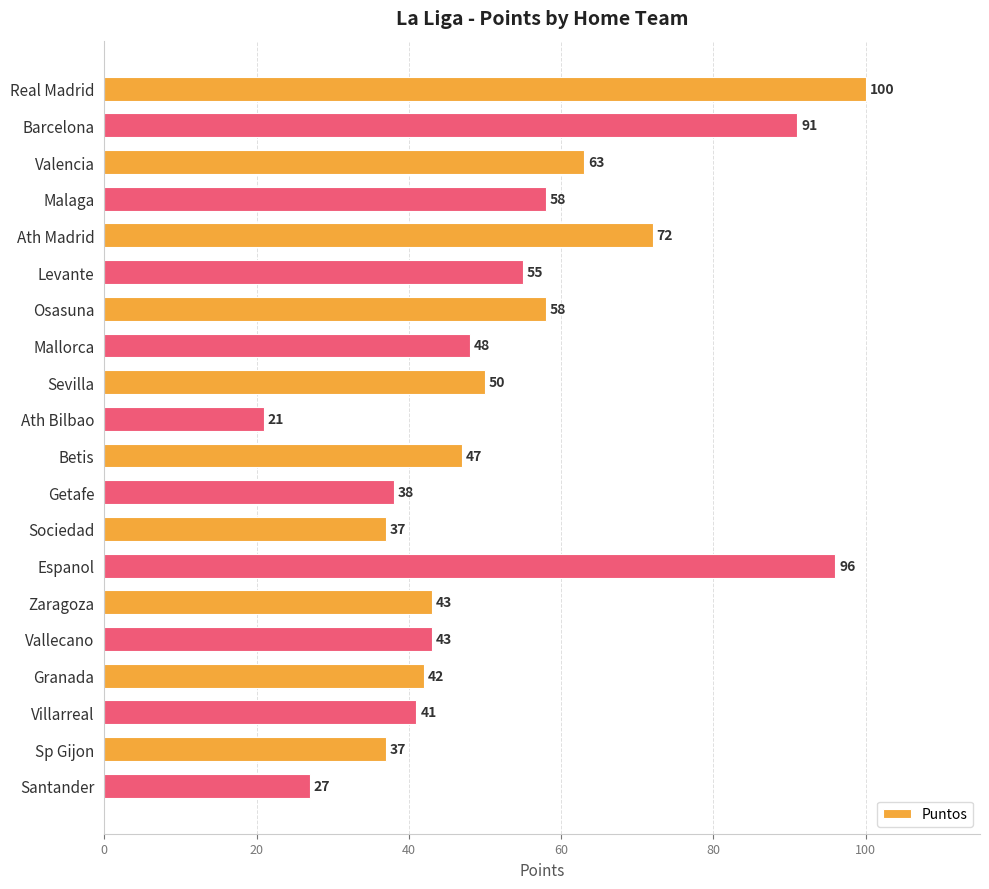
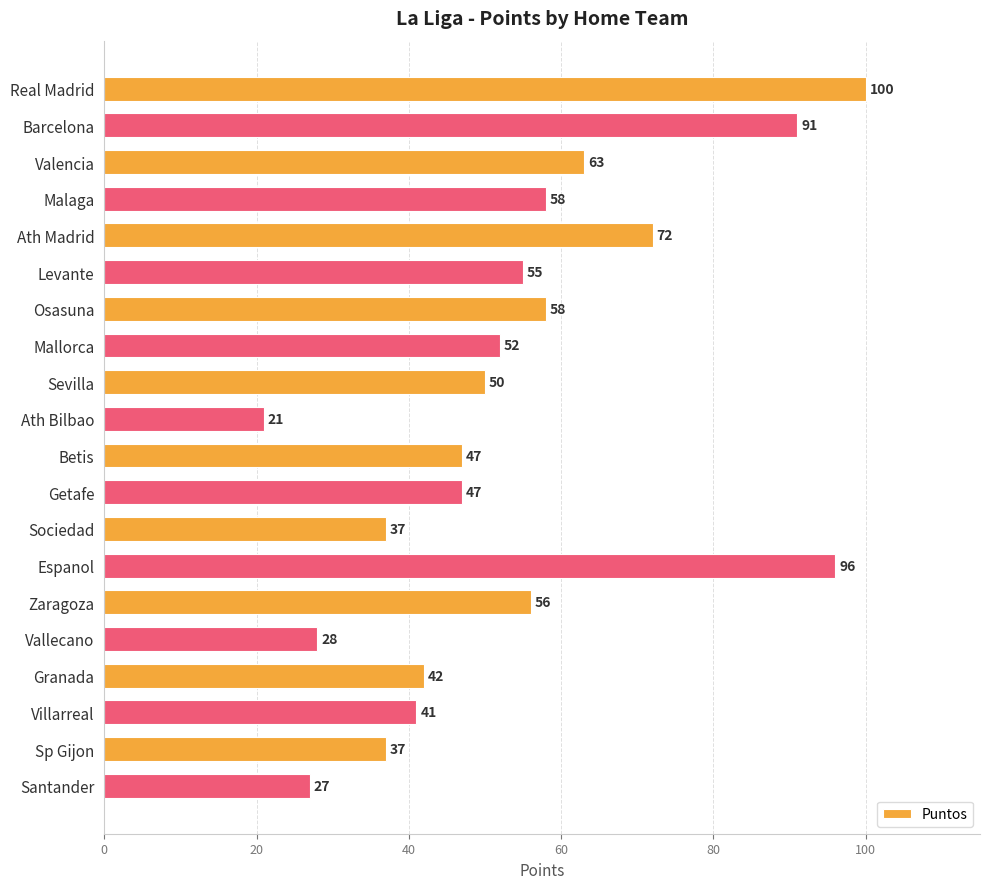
  {
    "Real Madrid": 100,
    "Barcelona": 91,
    "Valencia": 63,
    "Malaga": 58,
    "Ath Madrid": 72,
    "Levante": 55,
    "Osasuna": 58,
-   "Mallorca": 48,
+   "Mallorca": 52,
    "Sevilla": 50,
    "Ath Bilbao": 21,
    "Betis": 47,
-   "Getafe": 38,
+   "Getafe": 47,
    "Sociedad": 37,
    "Espanol": 96,
-   "Zaragoza": 43,
-   "Vallecano": 43,
+   "Zaragoza": 56,
+   "Vallecano": 28,
    "Granada": 42,
    "Villarreal": 41,
    "Sp Gijon": 37,
    "Santander": 27
  }
